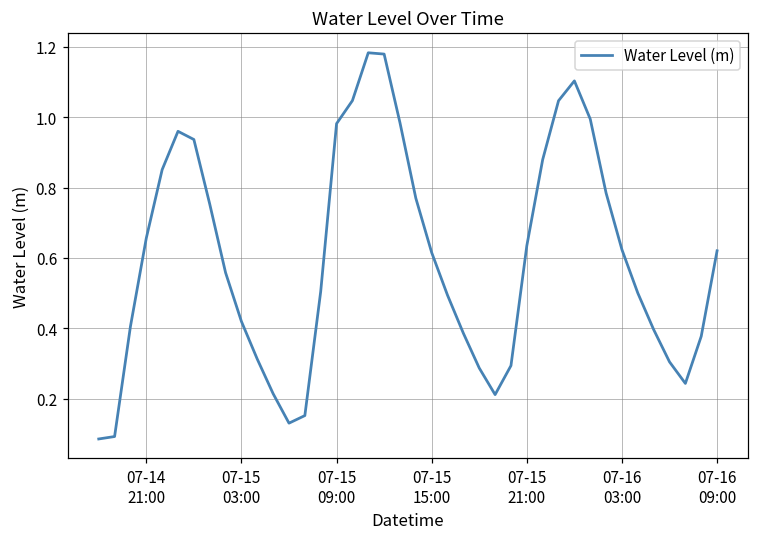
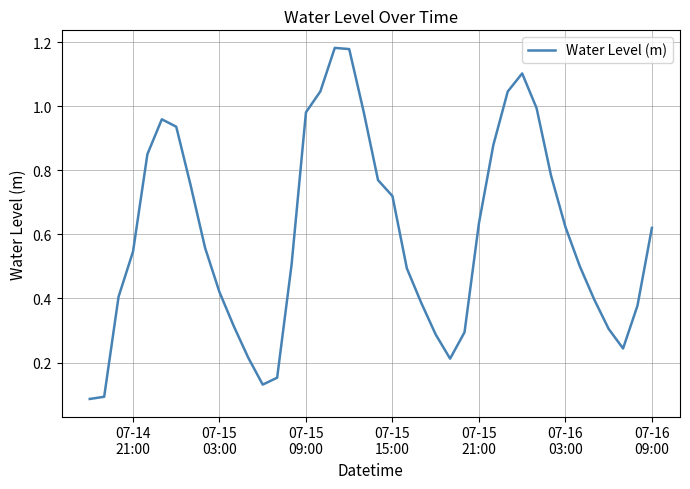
  {
-   "07-14 21:00": 0.66,
+   "07-14 21:00": 0.55,
    "07-15 03:00": 0.42,
    "07-15 09:00": 0.98,
-   "07-15 15:00": 0.62,
+   "07-15 15:00": 0.72,
    "07-15 21:00": 0.63,
    "07-16 03:00": 0.62,
    "07-16 09:00": 0.62
  }
